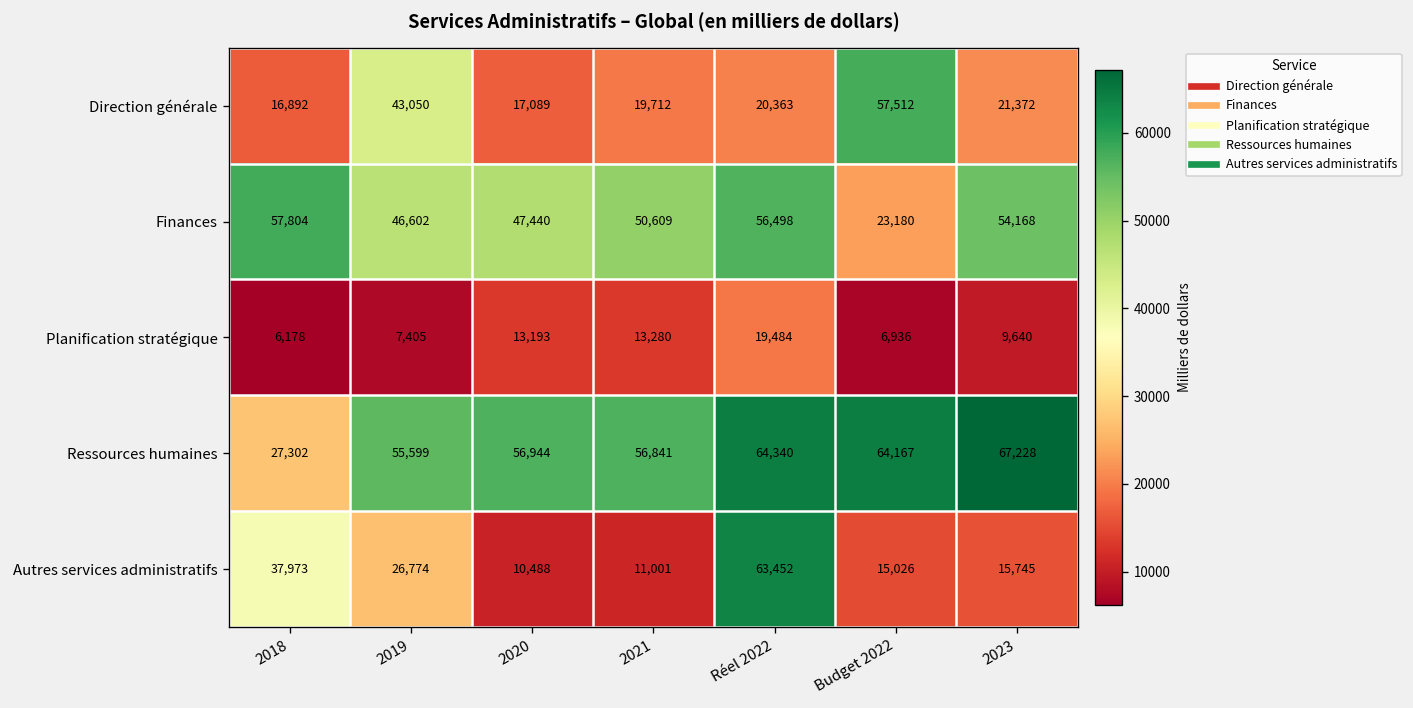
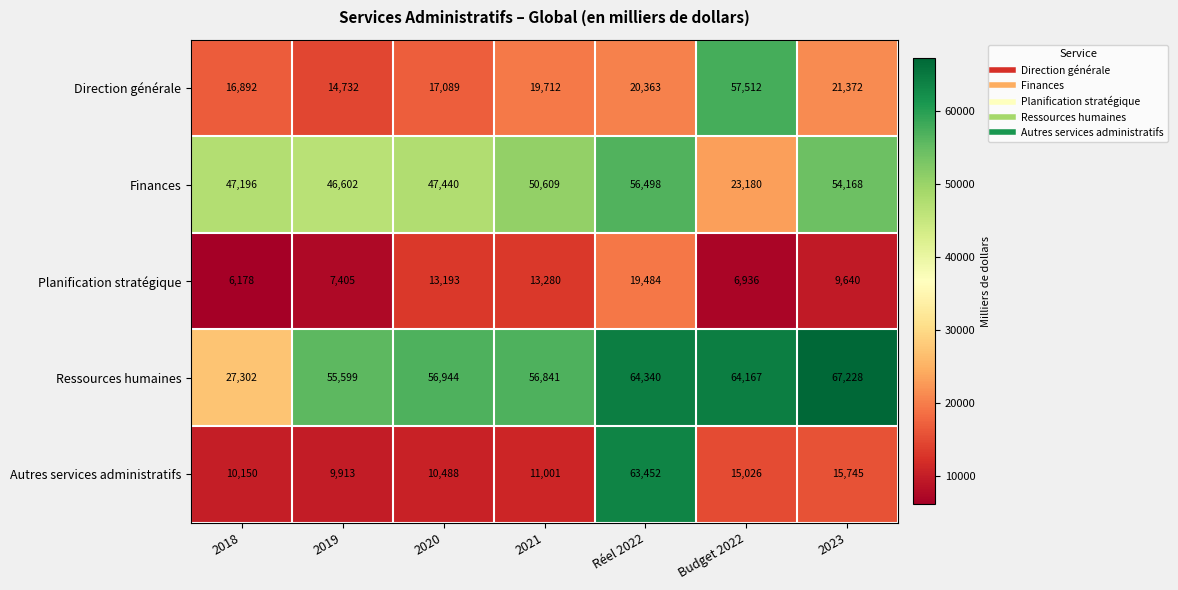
  {
    "Direction générale": {
      "2018": "16,892",
-     "2019": "43,050",
+     "2019": "14,732",
      "2020": "17,089",
      "2021": "19,712",
      "Réel 2022": "20,363",
      "Budget 2022": "57,512",
      "2023": "21,372"
    },
    "Finances": {
-     "2018": "57,804",
+     "2018": "47,196",
      "2019": "46,602",
      "2020": "47,440",
      "2021": "50,609",
      "Réel 2022": "56,498",
      "Budget 2022": "23,180",
      "2023": "54,168"
    },
    "Planification stratégique": {
      "2018": "6,178",
      "2019": "7,405",
      "2020": "13,193",
      "2021": "13,280",
      "Réel 2022": "19,484",
      "Budget 2022": "6,936",
      "2023": "9,640"
    },
    "Ressources humaines": {
      "2018": "27,302",
      "2019": "55,599",
      "2020": "56,944",
      "2021": "56,841",
      "Réel 2022": "64,340",
      "Budget 2022": "64,167",
      "2023": "67,228"
    },
    "Autres services administratifs": {
-     "2018": "37,973",
-     "2019": "26,774",
+     "2018": "10,150",
+     "2019": "9,913",
      "2020": "10,488",
      "2021": "11,001",
      "Réel 2022": "63,452",
      "Budget 2022": "15,026",
      "2023": "15,745"
    }
  }
